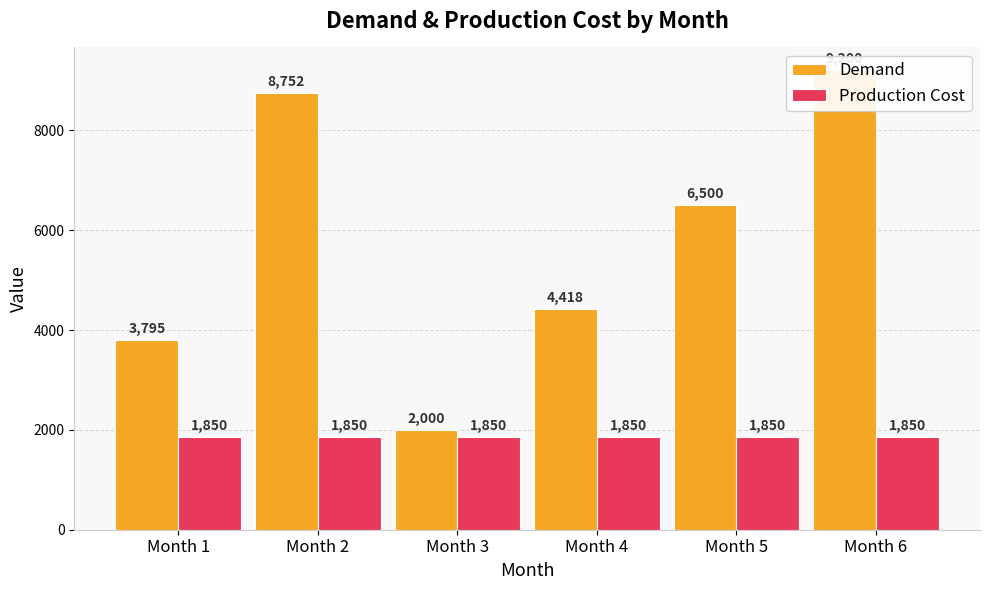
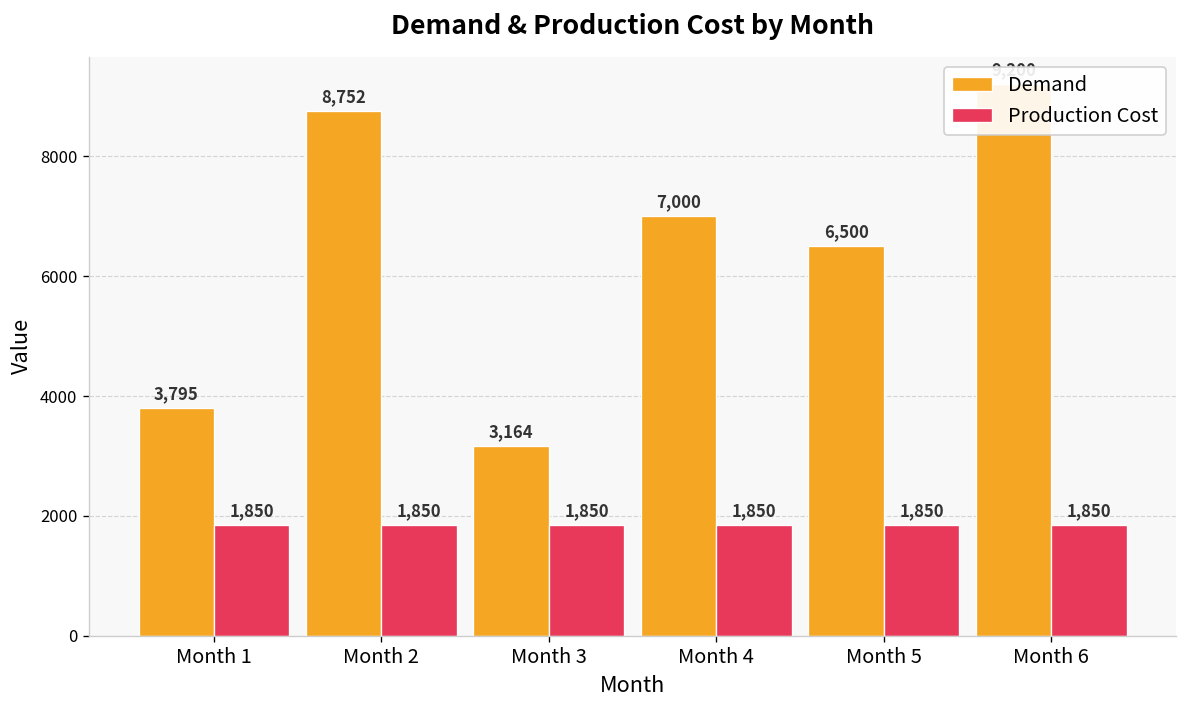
  {
    "Demand": {
      "Month 1": "3,795",
      "Month 2": "8,752",
-     "Month 3": "2,000",
-     "Month 4": "4,418",
+     "Month 3": "3,164",
+     "Month 4": "7,000",
      "Month 5": "6,500"
    },
    "Production Cost": {
      "Month 1": "1,850",
      "Month 2": "1,850",
      "Month 3": "1,850",
      "Month 4": "1,850",
      "Month 5": "1,850",
      "Month 6": "1,850"
    }
  }
